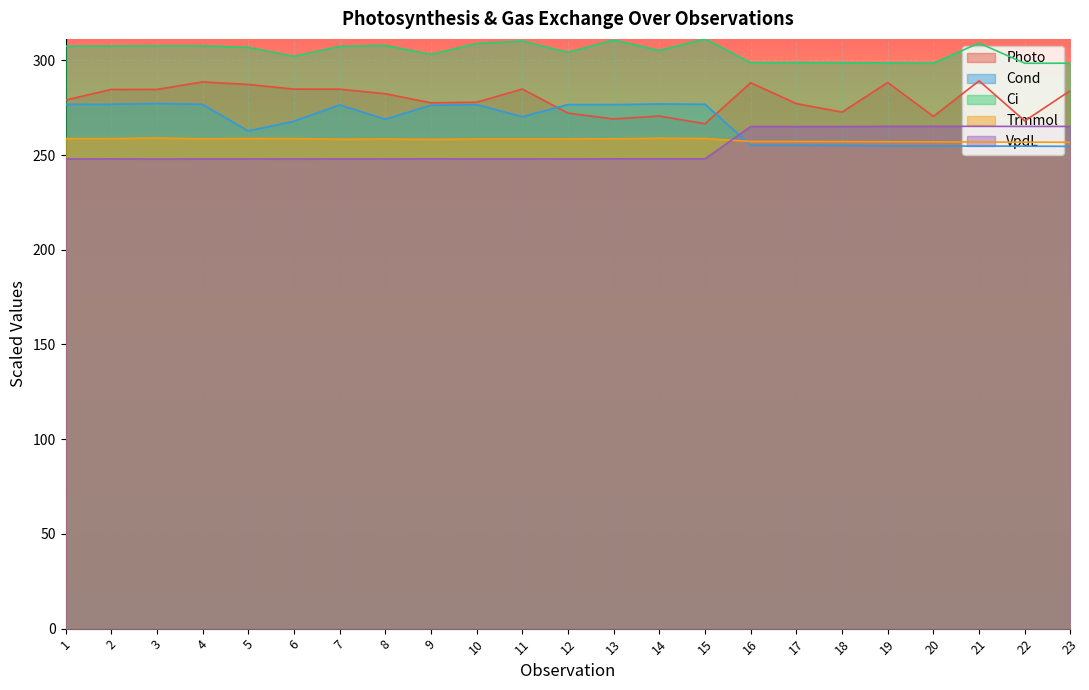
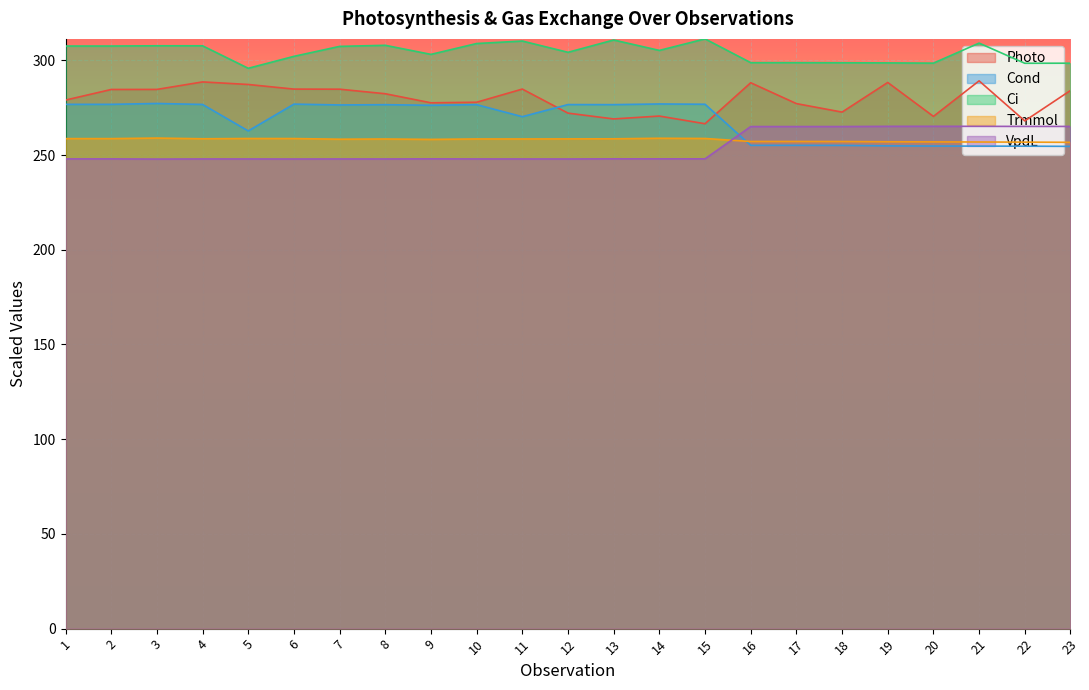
  {
    "Photo": {
      "1": 279,
      "2": 285,
      "3": 285,
      "4": 289,
      "5": 287,
      "6": 285,
      "7": 285,
      "8": 282,
      "11": 285,
      "12": 272,
      "13": 269,
      "14": 271,
      "15": 267,
      "16": 288,
      "17": 277,
      "18": 273,
      "19": 288,
      "20": 270,
      "23": 284
    },
    "Cond": {
      "1": 277,
      "2": 277,
      "3": 277,
      "4": 277,
      "5": 263,
-     "6": 268,
+     "6": 277,
      "7": 276,
-     "8": 269,
+     "8": 277,
      "11": 270,
      "12": 277,
      "13": 277,
      "14": 277,
      "15": 277,
      "16": 255,
      "17": 255,
      "18": 255,
      "19": 255,
      "20": 255,
      "23": 255
    },
    "Ci": {
      "1": 308,
      "2": 308,
      "3": 308,
      "4": 308,
-     "5": 307,
+     "5": 296,
      "6": 302,
      "7": 307,
      "8": 308,
      "9": 303,
      "10": 309,
      "11": 310,
      "12": 304,
      "13": 311,
      "14": 305,
      "15": 311,
      "16": 299,
      "17": 299,
      "18": 299,
      "19": 299,
      "20": 299,
      "21": 309,
      "23": 298
    },
    "Trmmol": {
      "1": 259,
      "2": 259,
      "3": 259,
      "4": 259,
      "5": 259,
      "6": 259,
      "7": 258,
      "8": 258,
      "9": 258,
      "10": 258,
      "11": 258,
      "12": 259,
      "13": 259,
      "14": 259,
      "15": 259,
      "16": 257,
      "17": 257,
      "18": 257,
      "19": 257,
      "20": 257,
      "23": 257
    },
    "VpdL": {
      "1": 248,
      "2": 248,
      "3": 248,
      "4": 248,
      "5": 248,
      "6": 248,
      "7": 248,
      "8": 248,
      "9": 248,
      "10": 248,
      "11": 248,
      "12": 248,
      "13": 248,
      "14": 248,
      "15": 248,
      "16": 265,
      "17": 265,
      "18": 265,
      "19": 265,
      "20": 265,
      "23": 265
    }
  }
